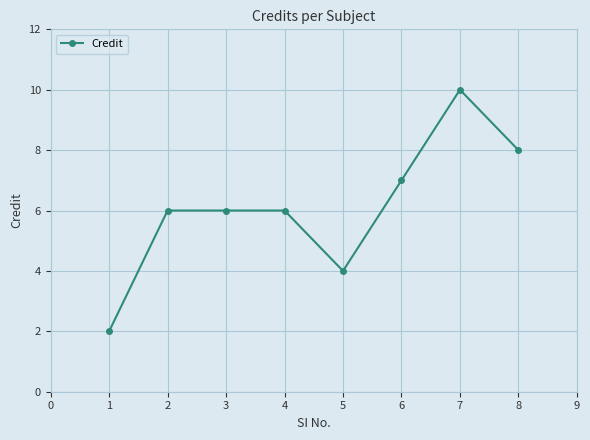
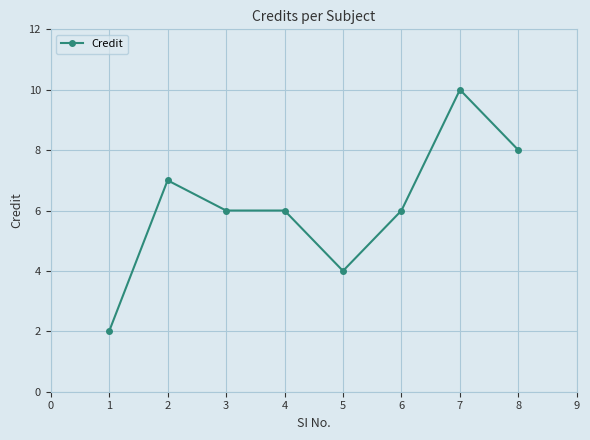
  {
    "1": 2,
-   "2": 6,
+   "2": 7,
    "3": 6,
    "4": 6,
    "5": 4,
-   "6": 7,
+   "6": 6,
    "7": 10,
    "8": 8
  }
